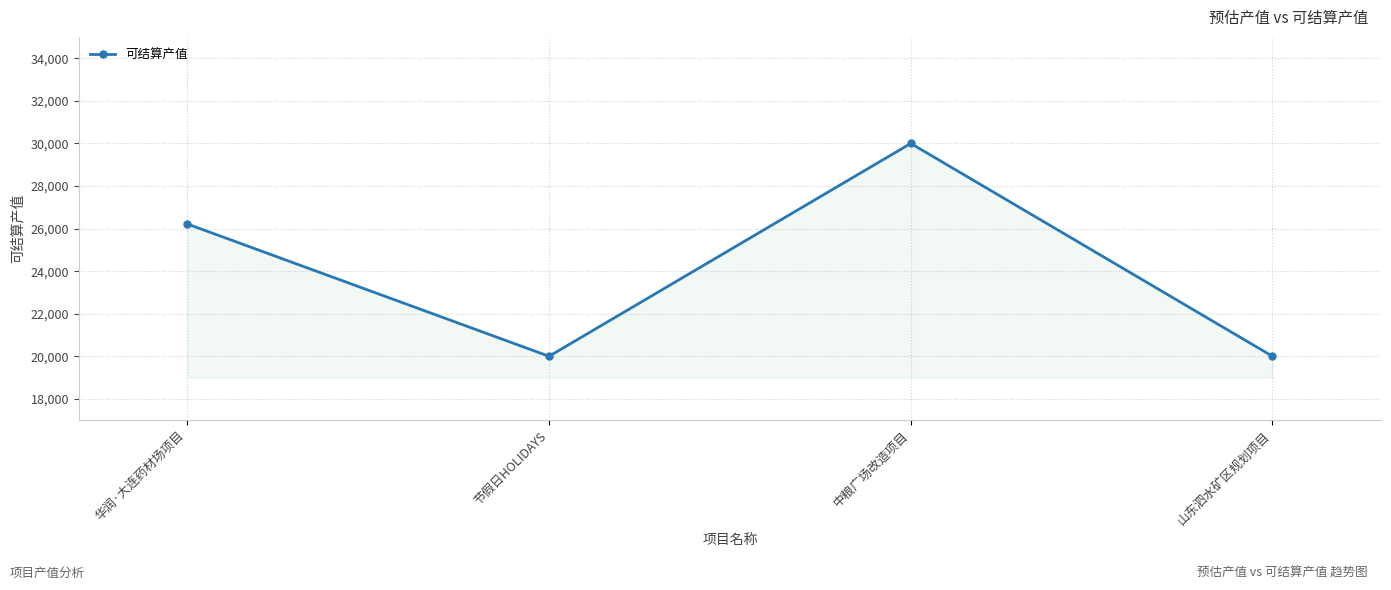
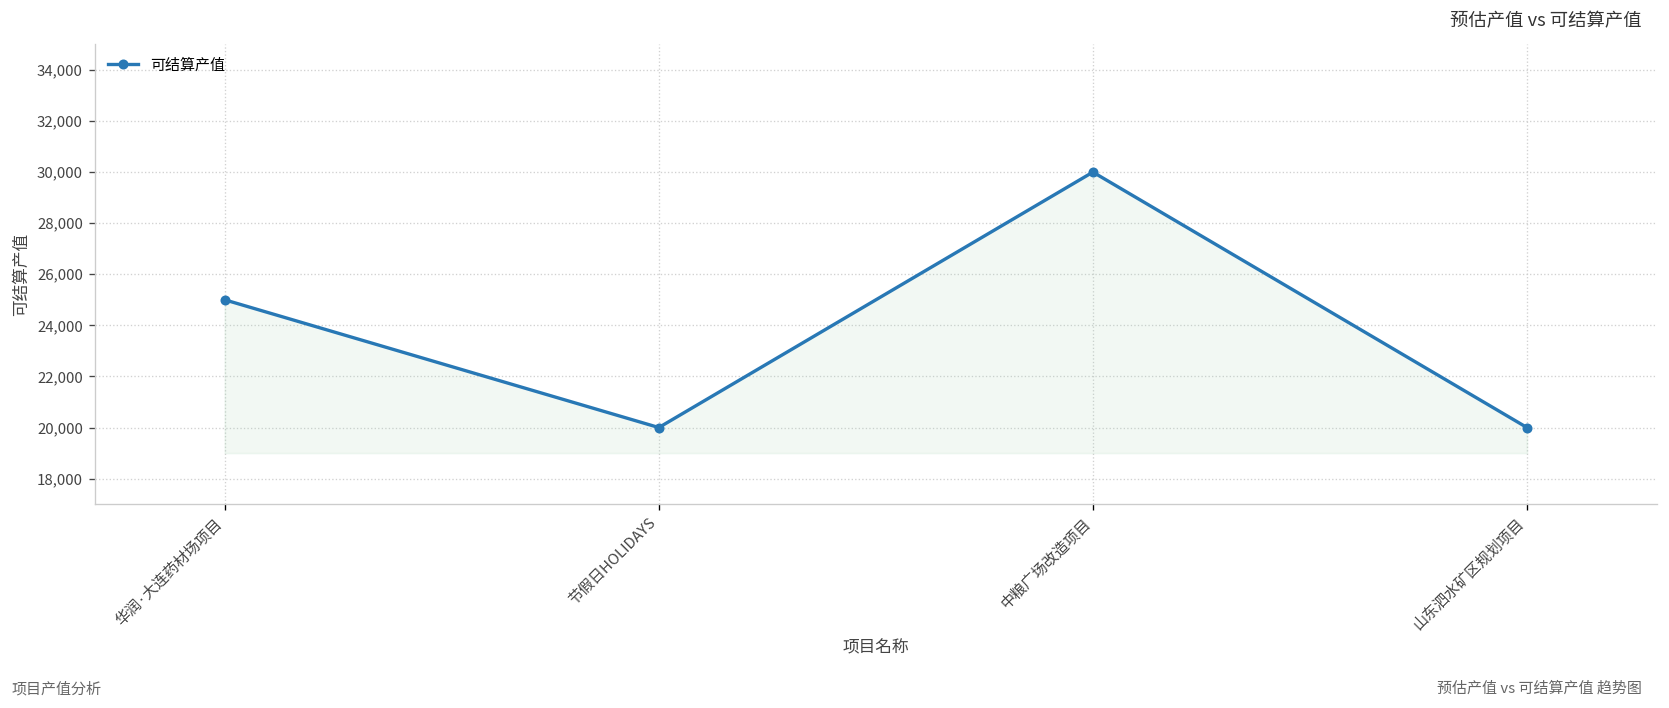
  {
-   "华润·大连药材场项目": "26,200",
+   "华润·大连药材场项目": "25,000",
    "节假日HOLIDAYS": "20,000",
    "中粮广场改造项目": "30,000",
    "山东泗水矿区规划项目": "20,000"
  }
